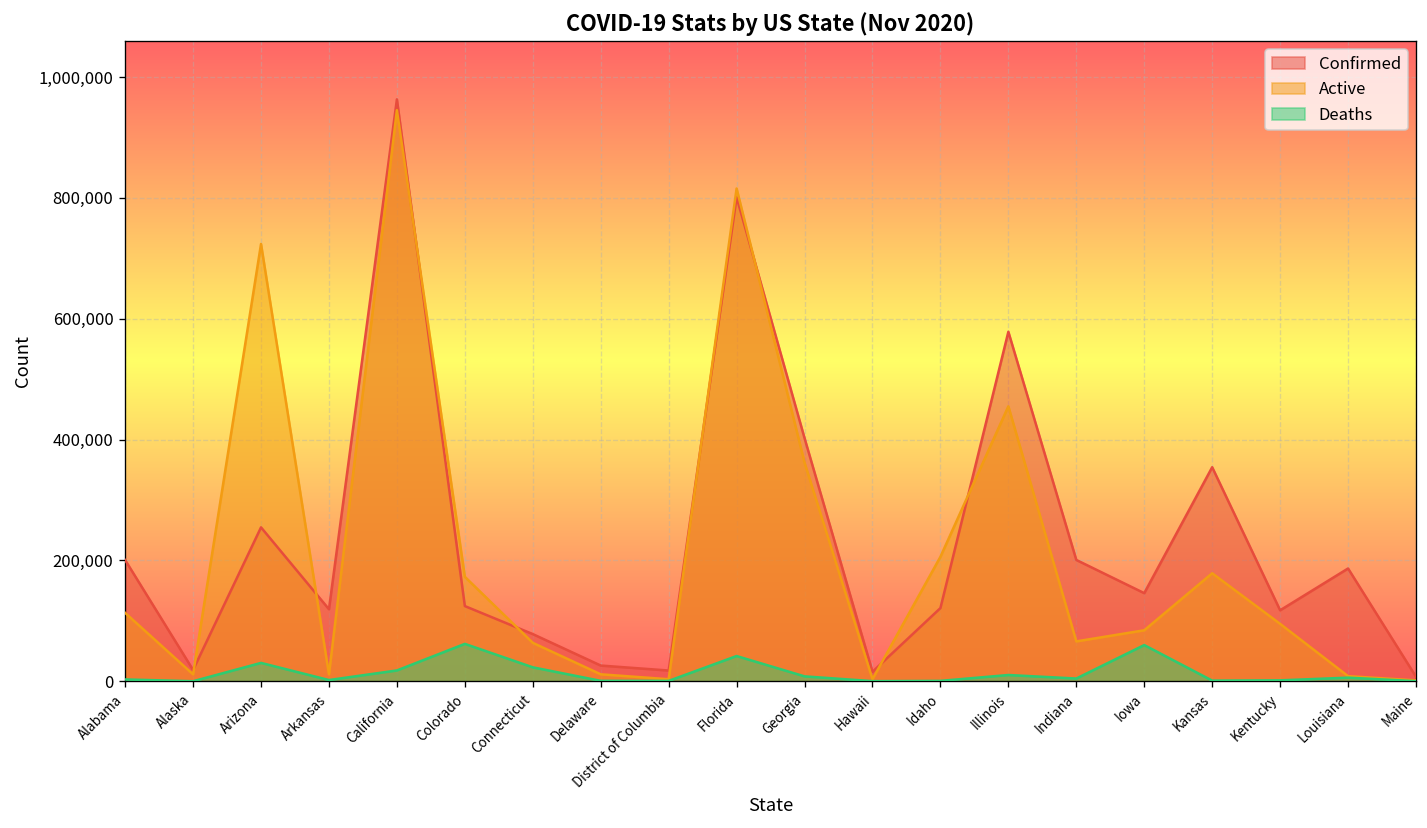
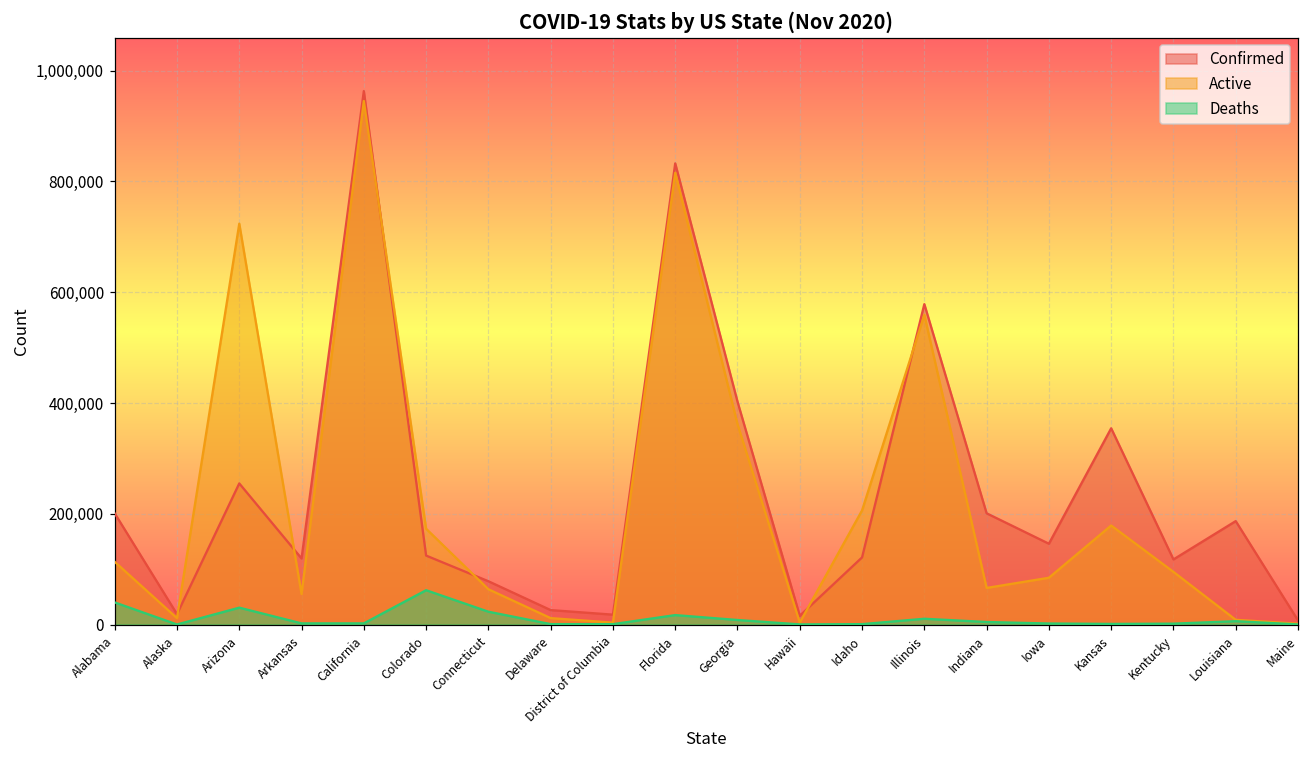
  {
    "Confirmed": {
      "Alabama": "200,000",
      "Alaska": "20,000",
      "Arizona": "250,000",
      "Arkansas": "120,000",
      "California": "960,000",
      "Colorado": "120,000",
      "Connecticut": "80,000",
      "Delaware": "30,000",
      "District of Columbia": "20,000",
-     "Florida": "800,000",
+     "Florida": "830,000",
      "Georgia": "400,000",
      "Hawaii": "20,000",
      "Idaho": "120,000",
      "Illinois": "580,000",
      "Indiana": "200,000",
      "Iowa": "150,000",
      "Kansas": "350,000",
      "Kentucky": "120,000",
      "Louisiana": "190,000",
      "Maine": "10,000"
    },
    "Active": {
      "Alabama": "110,000",
      "Alaska": "10,000",
      "Arizona": "720,000",
-     "Arkansas": "10,000",
+     "Arkansas": "60,000",
      "California": "950,000",
      "Colorado": "170,000",
      "Connecticut": "60,000",
      "Delaware": "10,000",
      "Florida": "820,000",
      "Georgia": "360,000",
      "Idaho": "210,000",
-     "Illinois": "460,000",
+     "Illinois": "560,000",
      "Indiana": "70,000",
      "Iowa": "80,000",
      "Kansas": "180,000",
      "Kentucky": "100,000"
    },
    "Deaths": {
-     "Alabama": "0",
+     "Alabama": "40,000",
      "Alaska": "0",
      "Arizona": "30,000",
      "Arkansas": "0",
-     "California": "20,000",
+     "California": "0",
      "Colorado": "60,000",
      "Connecticut": "20,000",
      "Delaware": "0",
-     "Florida": "40,000",
+     "Florida": "20,000",
      "Georgia": "10,000",
      "Idaho": "0",
      "Illinois": "10,000",
      "Indiana": "0",
-     "Iowa": "60,000",
+     "Iowa": "0",
      "Kansas": "0",
      "Kentucky": "0"
    }
  }
